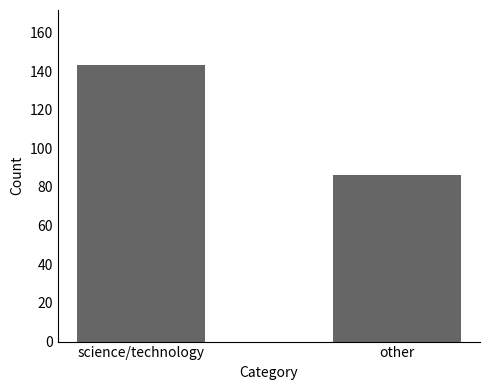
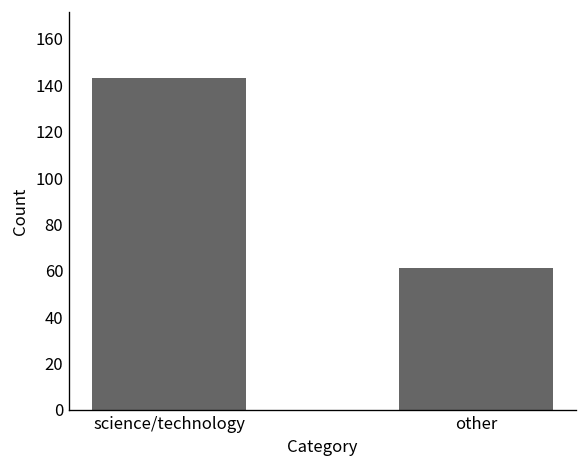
  {
    "science/technology": 143,
-   "other": 86
+   "other": 61
  }
